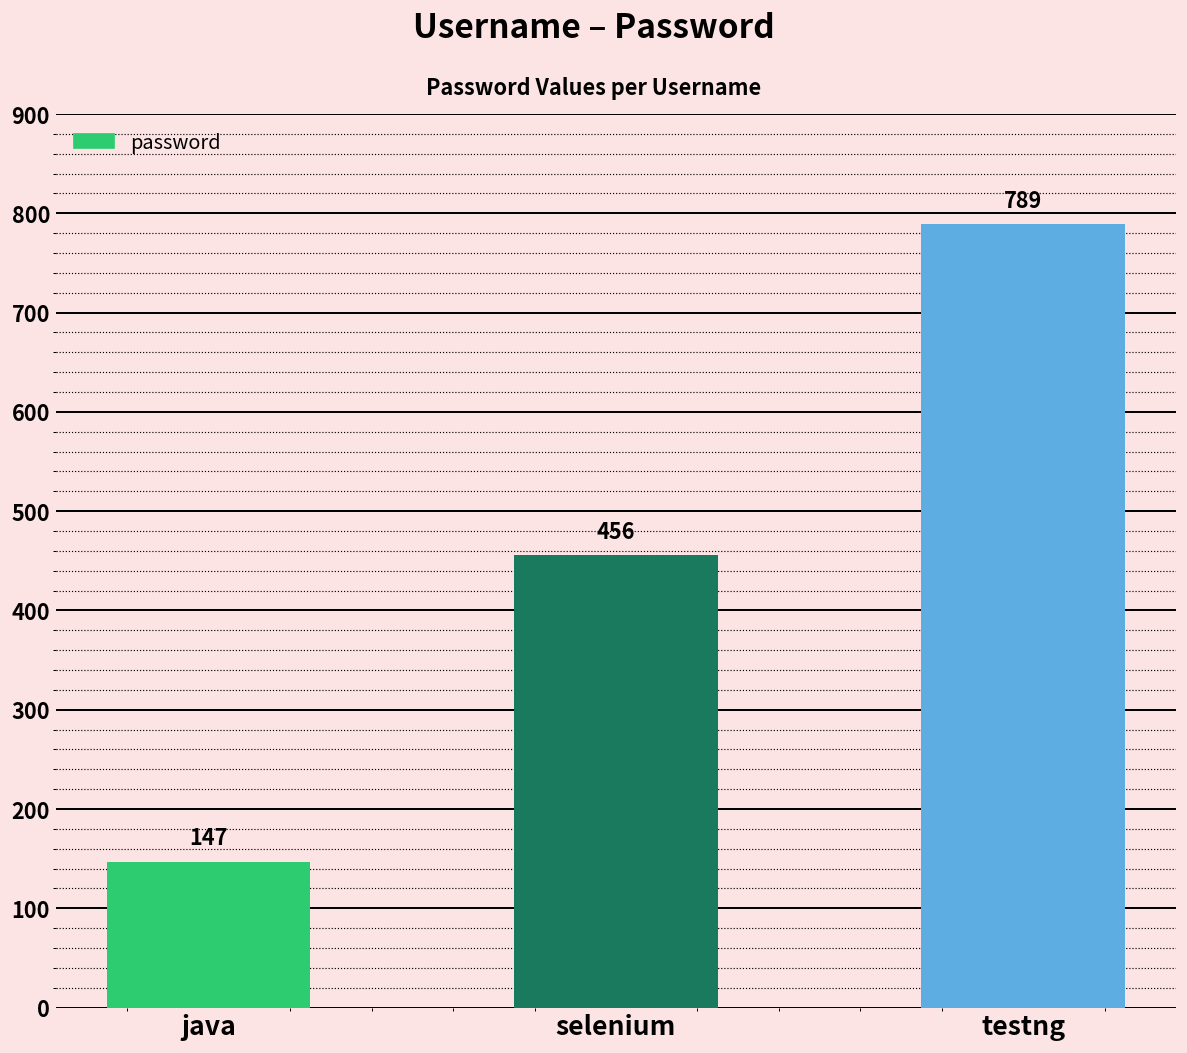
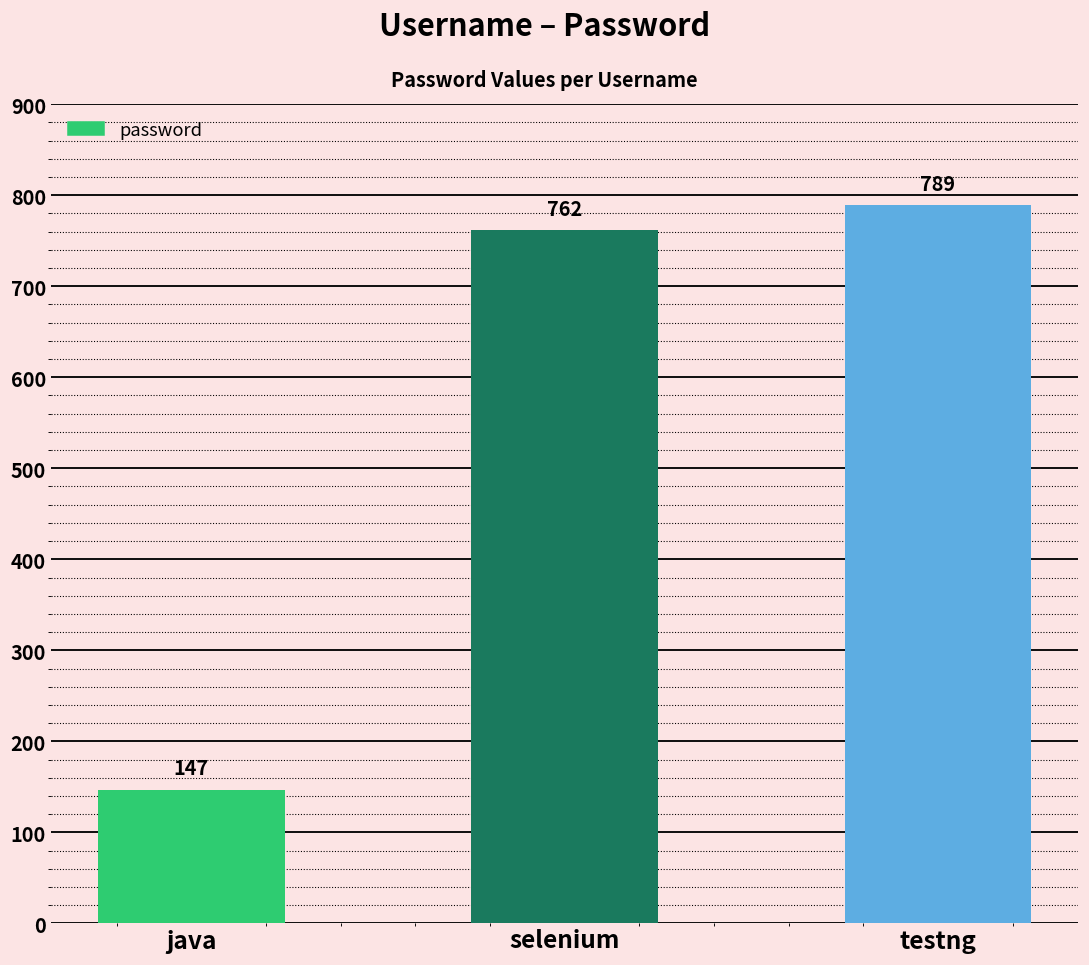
  {
    "java": 147,
-   "selenium": 456,
+   "selenium": 762,
    "testng": 789
  }
